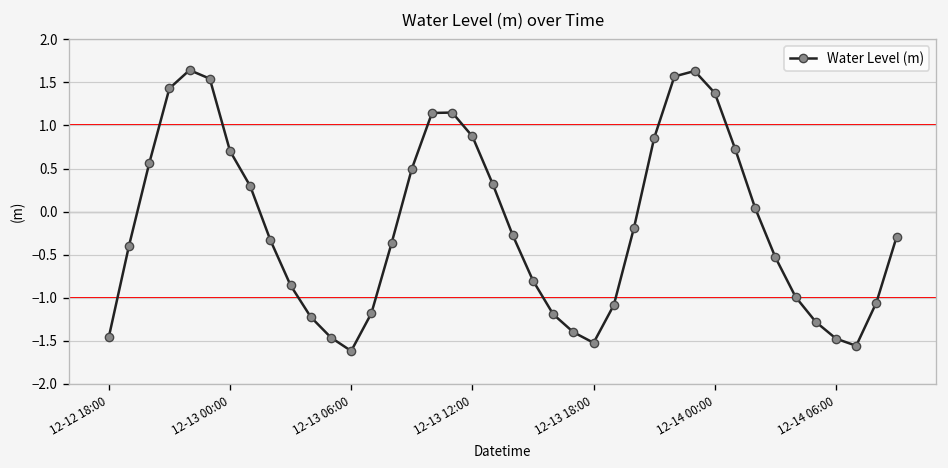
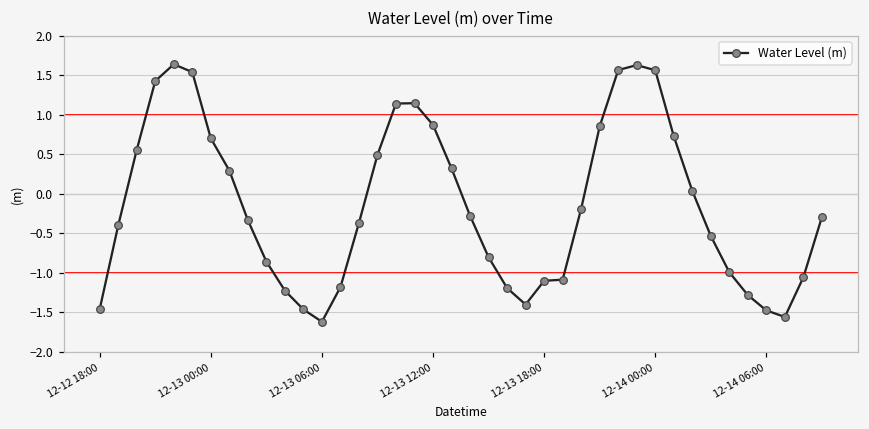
  {
    "12-12 18:00": -1.5,
    "12-13 00:00": 0.7,
    "12-13 06:00": -1.6,
    "12-13 12:00": 0.9,
-   "12-13 18:00": -1.5,
-   "12-14 00:00": 1.4,
+   "12-13 18:00": -1.1,
+   "12-14 00:00": 1.6,
    "12-14 06:00": -1.5
  }
